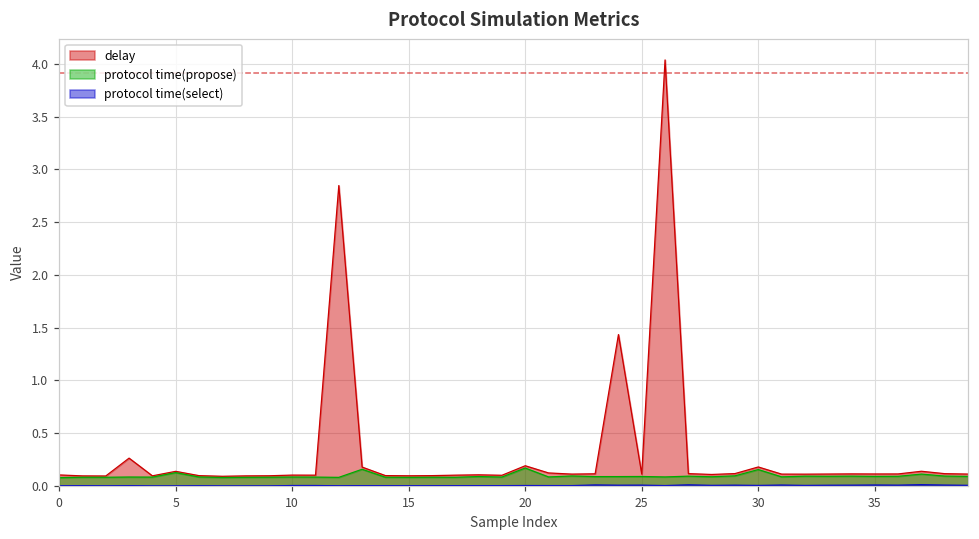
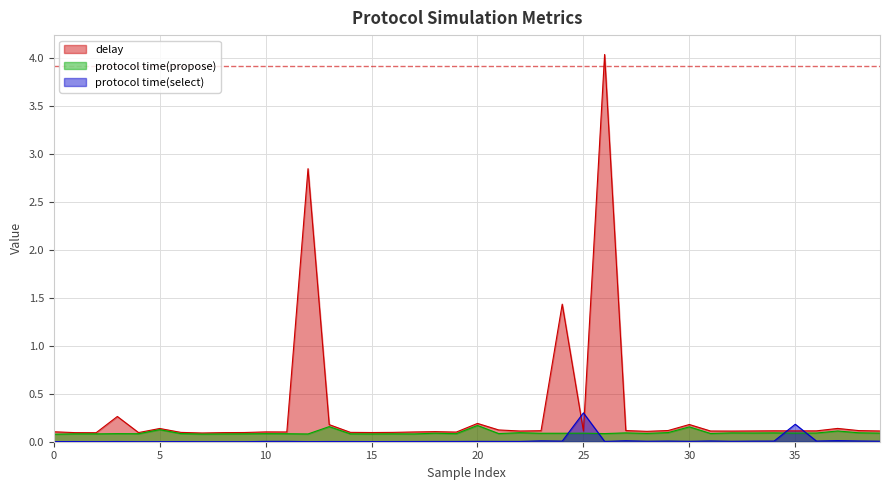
  {
    "protocol time(select)": {
      "0": 0.0,
      "5": 0.0,
      "10": 0.0,
      "15": 0.0,
      "20": 0.0,
-     "25": 0.0,
+     "25": 0.3,
      "30": 0.0,
-     "35": 0.0
+     "35": 0.2
    }
  }
